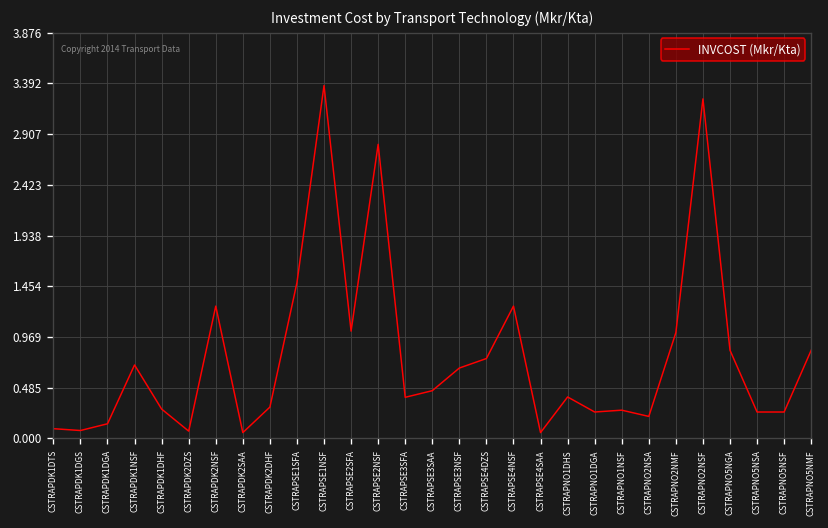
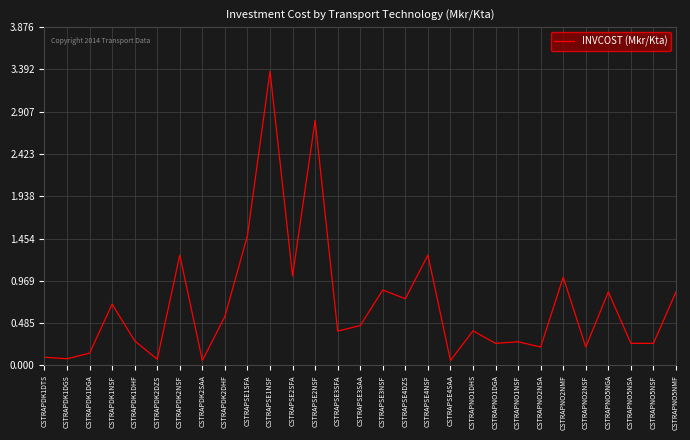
  {
    "CSTRAPDK1DTS": 0.1,
    "CSTRAPDK1DGS": 0.1,
    "CSTRAPDK1DGA": 0.1,
    "CSTRAPDK1NSF": 0.7,
    "CSTRAPDK1DHF": 0.3,
    "CSTRAPDK2DZS": 0.1,
    "CSTRAPDK2NSF": 1.3,
    "CSTRAPDK2SAA": 0.1,
-   "CSTRAPDK2DHF": 0.3,
+   "CSTRAPDK2DHF": 0.6,
    "CSTRAPSE1SFA": 1.5,
    "CSTRAPSE1NSF": 3.4,
    "CSTRAPSE2SFA": 1.0,
    "CSTRAPSE2NSF": 2.8,
    "CSTRAPSE3SFA": 0.4,
    "CSTRAPSE3SAA": 0.5,
-   "CSTRAPSE3NSF": 0.7,
+   "CSTRAPSE3NSF": 0.9,
    "CSTRAPSE4DZS": 0.8,
    "CSTRAPSE4NSF": 1.3,
    "CSTRAPSE4SAA": 0.1,
    "CSTRAPNO1DHS": 0.4,
    "CSTRAPNO1DGA": 0.3,
    "CSTRAPNO1NSF": 0.3,
    "CSTRAPNO2NSA": 0.2,
    "CSTRAPNO2NMF": 1.0,
-   "CSTRAPNO2NSF": 3.2,
+   "CSTRAPNO2NSF": 0.2,
    "CSTRAPNO5NGA": 0.8,
    "CSTRAPNO5NSA": 0.3,
    "CSTRAPNO5NSF": 0.3,
    "CSTRAPNO5NMF": 0.8
  }
